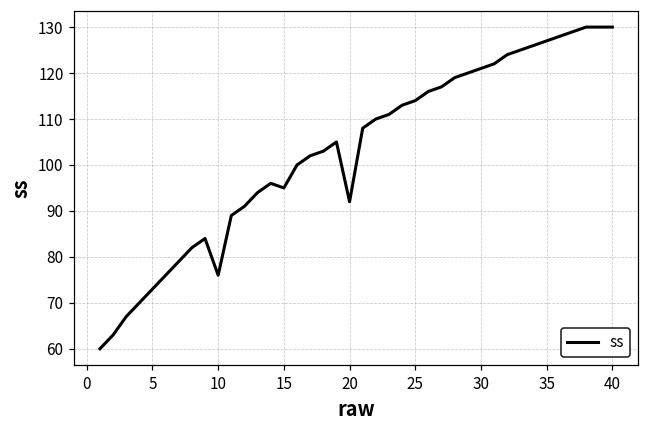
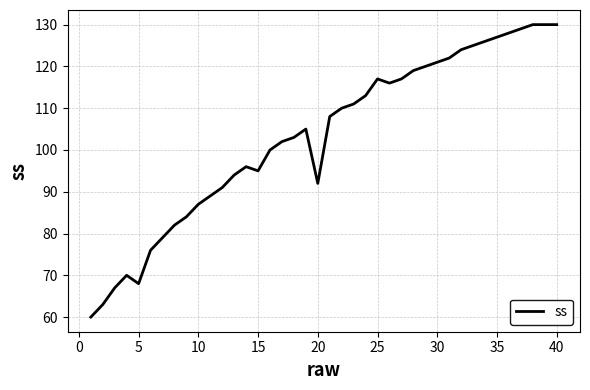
  {
-   "5": 73,
-   "10": 76,
+   "5": 68,
+   "10": 87,
    "15": 95,
    "20": 92,
-   "25": 114,
+   "25": 117,
    "30": 121,
    "35": 127,
    "40": 130
  }
